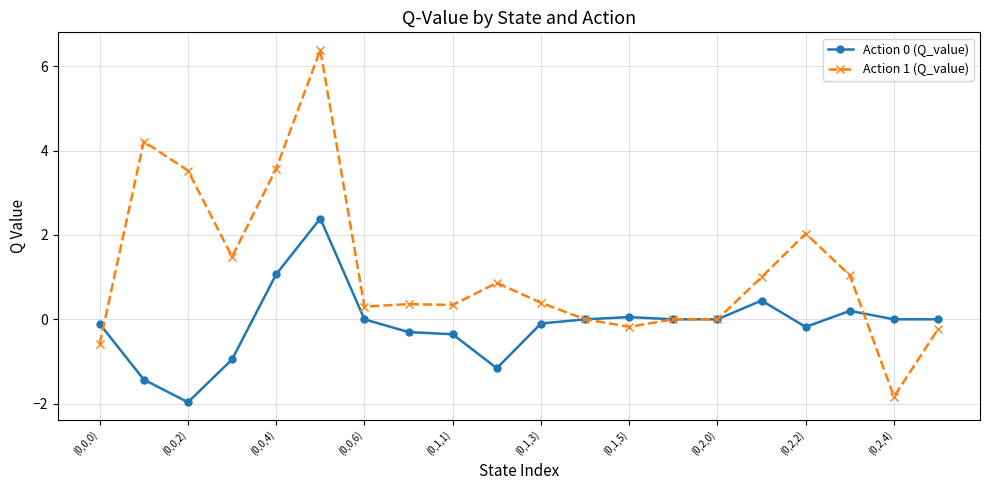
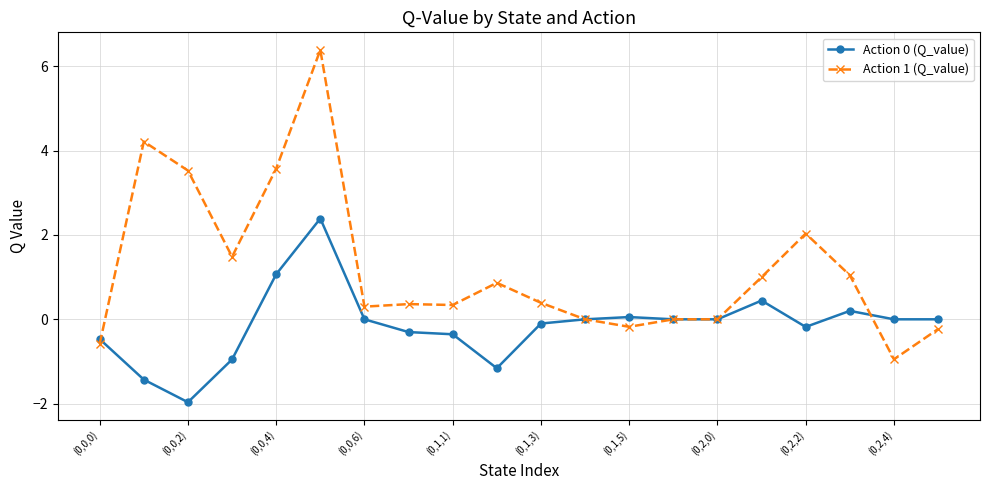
  {
    "Action 0 (Q_value)": {
-     "(0,0,0)": -0.1,
+     "(0,0,0)": -0.5,
      "(0,0,2)": -2.0,
      "(0,0,4)": 1.1,
      "(0,0,6)": 0.0,
      "(0,1,1)": -0.4,
      "(0,1,3)": -0.1,
      "(0,1,5)": 0.1,
      "(0,2,2)": -0.2,
      "(0,2,4)": 0.0
    },
    "Action 1 (Q_value)": {
      "(0,0,0)": -0.6,
      "(0,0,2)": 3.5,
      "(0,0,4)": 3.6,
      "(0,0,6)": 0.3,
      "(0,1,1)": 0.3,
      "(0,1,3)": 0.4,
      "(0,1,5)": -0.2,
      "(0,2,2)": 2.0,
-     "(0,2,4)": -1.8
+     "(0,2,4)": -0.9
    }
  }
